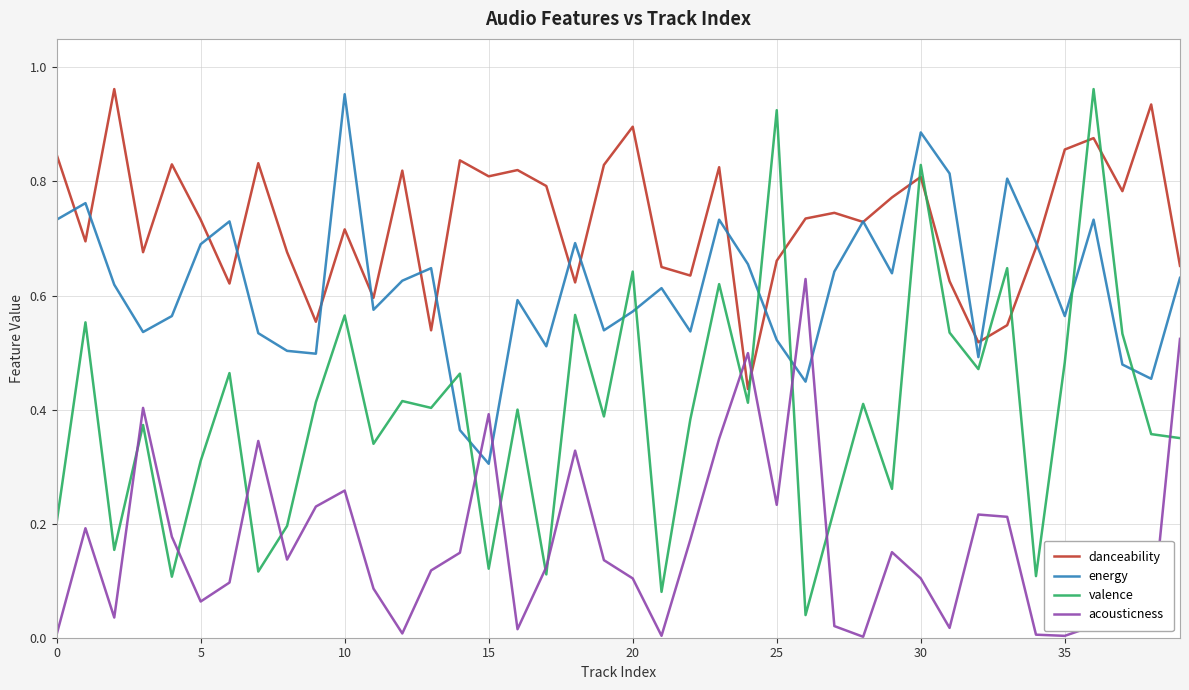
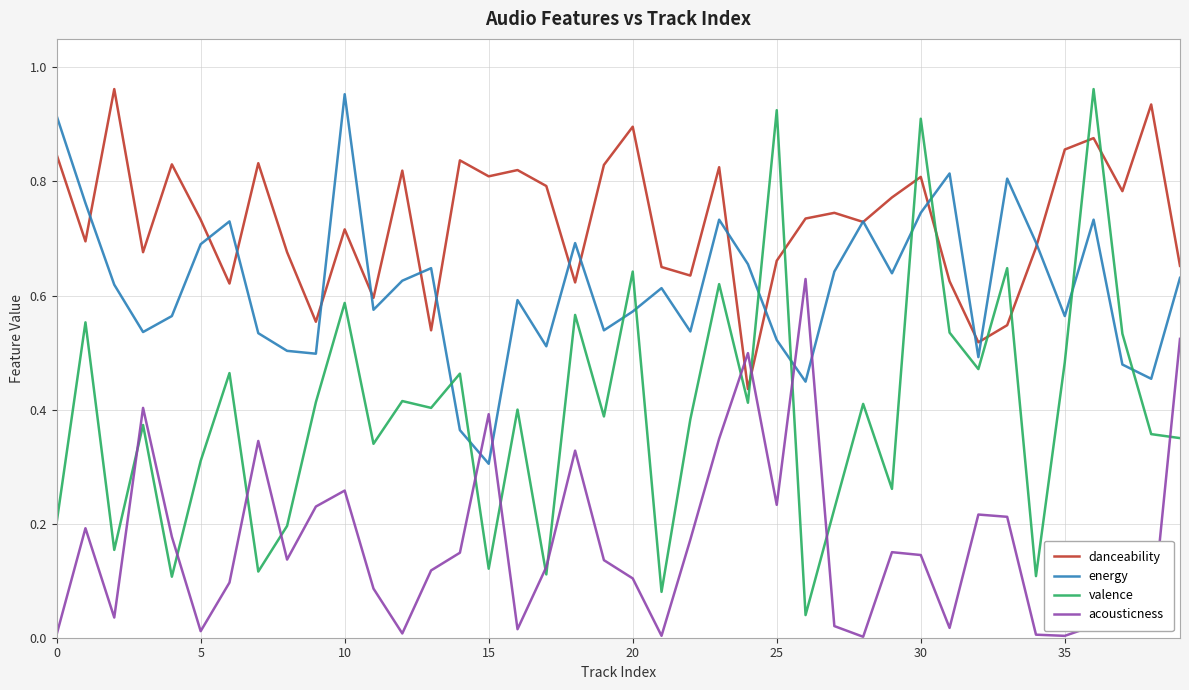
  {
    "danceability": {
      "0": 0.85,
      "5": 0.73,
      "10": 0.72,
      "15": 0.81,
      "20": 0.90,
      "25": 0.66,
      "30": 0.81,
      "35": 0.86
    },
    "energy": {
-     "0": 0.73,
+     "0": 0.92,
      "5": 0.69,
      "10": 0.95,
      "15": 0.31,
      "20": 0.57,
      "25": 0.52,
-     "30": 0.89,
+     "30": 0.75,
      "35": 0.56
    },
    "valence": {
      "0": 0.20,
      "5": 0.31,
-     "10": 0.57,
+     "10": 0.59,
      "15": 0.12,
      "20": 0.64,
      "25": 0.93,
-     "30": 0.83,
+     "30": 0.91,
      "35": 0.48
    },
    "acousticness": {
      "0": 0.01,
-     "5": 0.06,
+     "5": 0.01,
      "10": 0.26,
      "15": 0.39,
      "20": 0.10,
      "25": 0.23,
-     "30": 0.10,
+     "30": 0.15,
      "35": 0.00
    }
  }
